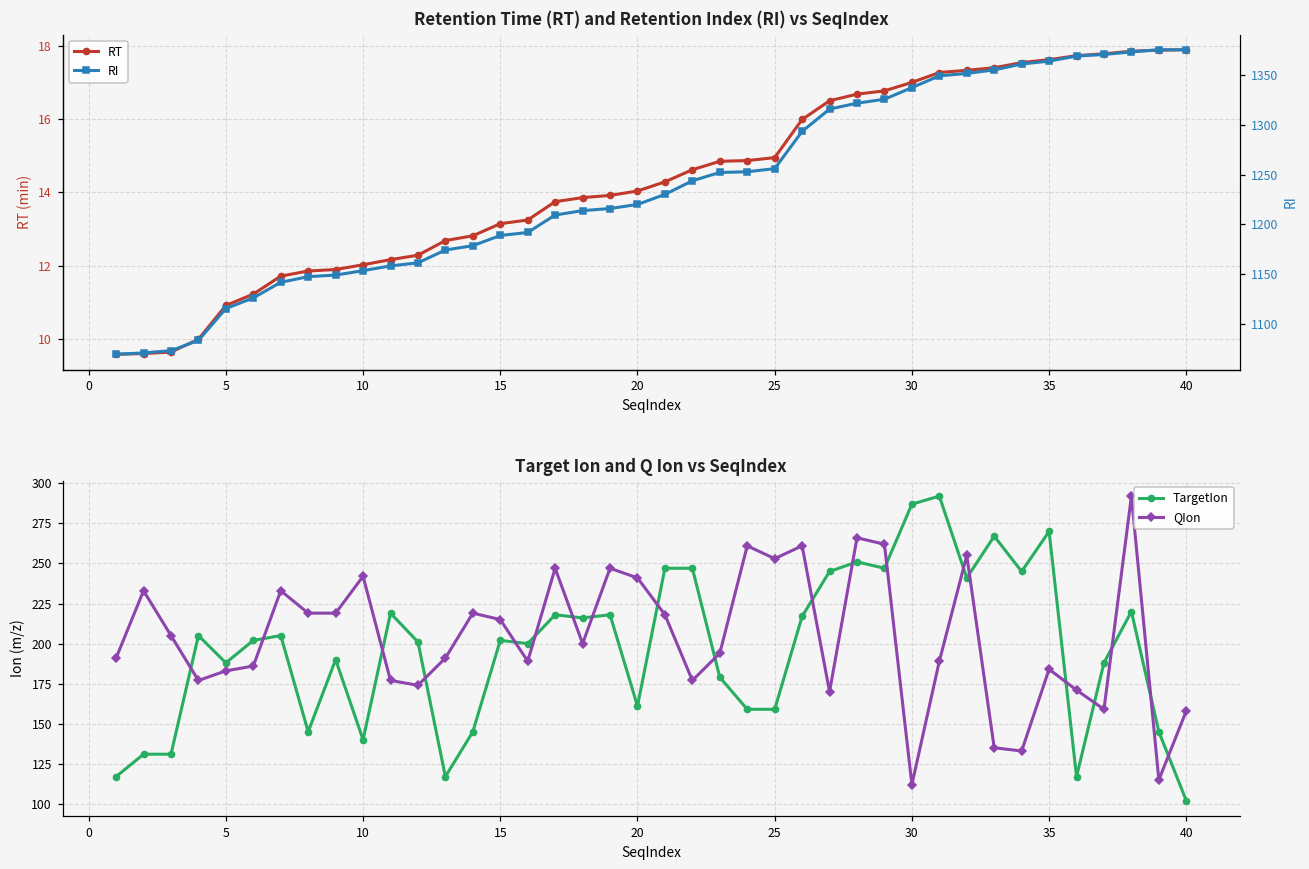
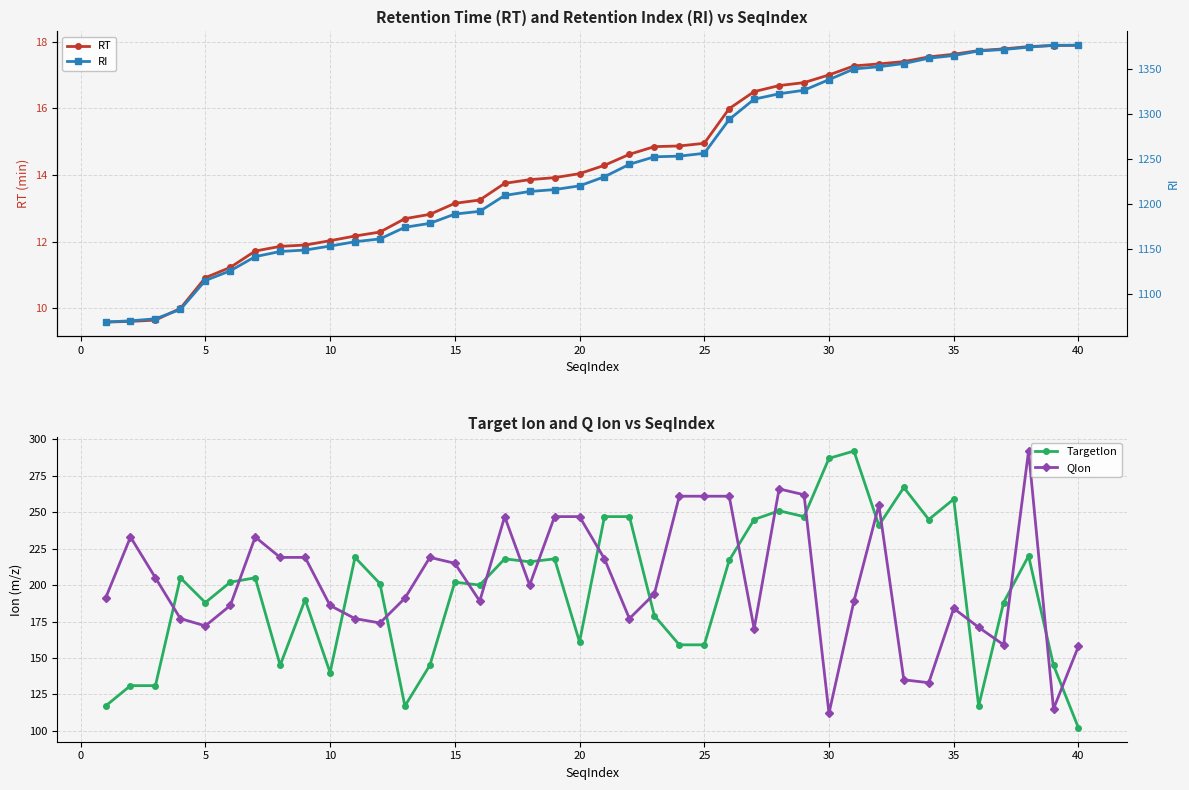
  {
    "Target Ion and Q Ion vs SeqIndex": {
      "TargetIon": {
        "5": 188,
        "10": 140,
        "15": 202,
        "20": 161,
        "25": 159,
        "30": 287,
-       "35": 270,
+       "35": 259,
        "40": 102
      },
      "QIon": {
-       "5": 183,
-       "10": 242,
+       "5": 172,
+       "10": 186,
        "15": 215,
-       "20": 241,
-       "25": 253,
+       "20": 247,
+       "25": 261,
        "30": 112,
        "35": 184,
        "40": 158
      }
    }
  }
